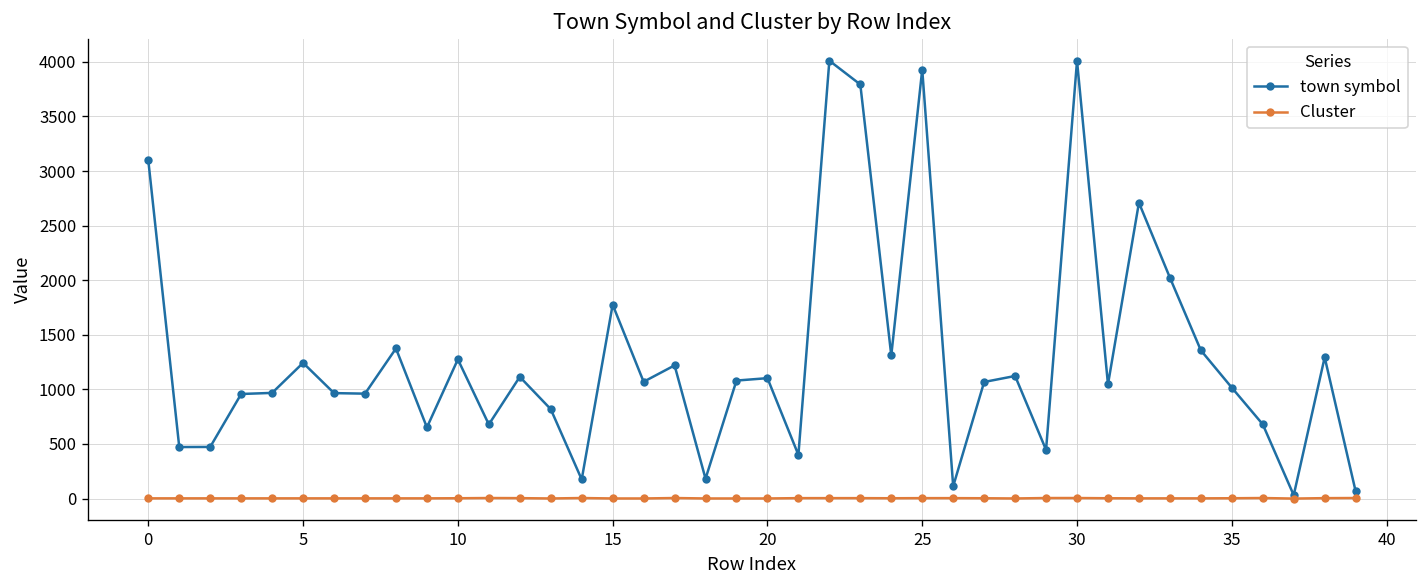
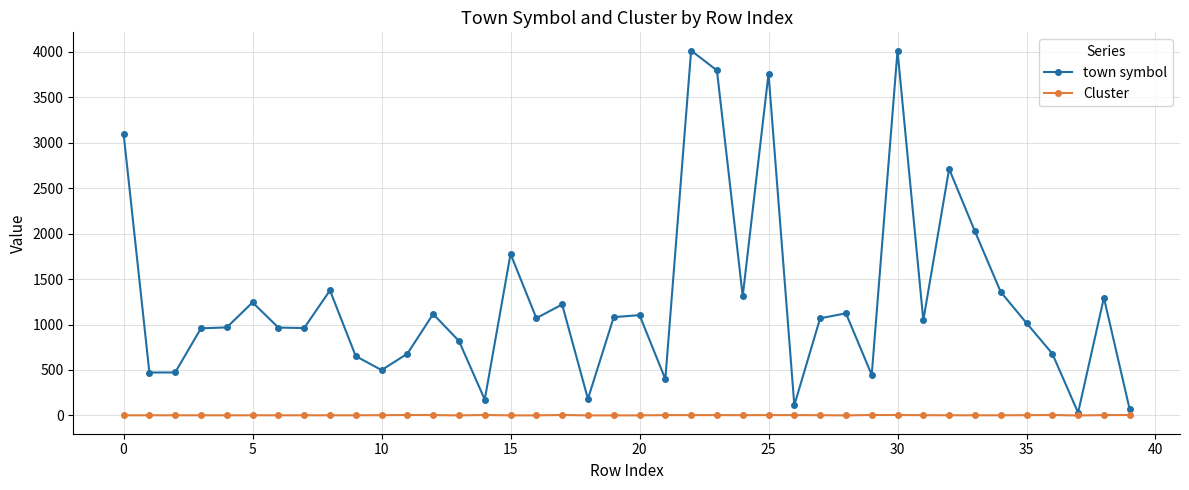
  {
    "town symbol": {
      "0": 3100,
      "5": 1200,
-     "10": 1300,
+     "10": 500,
      "15": 1800,
      "20": 1100,
-     "25": 3900,
+     "25": 3800,
      "30": 4000,
      "35": 1000
    },
    "Cluster": {
      "0": 0,
      "5": 0,
      "10": 0,
      "15": 0,
      "20": 0,
      "25": 0,
      "30": 0,
      "35": 0
    }
  }
